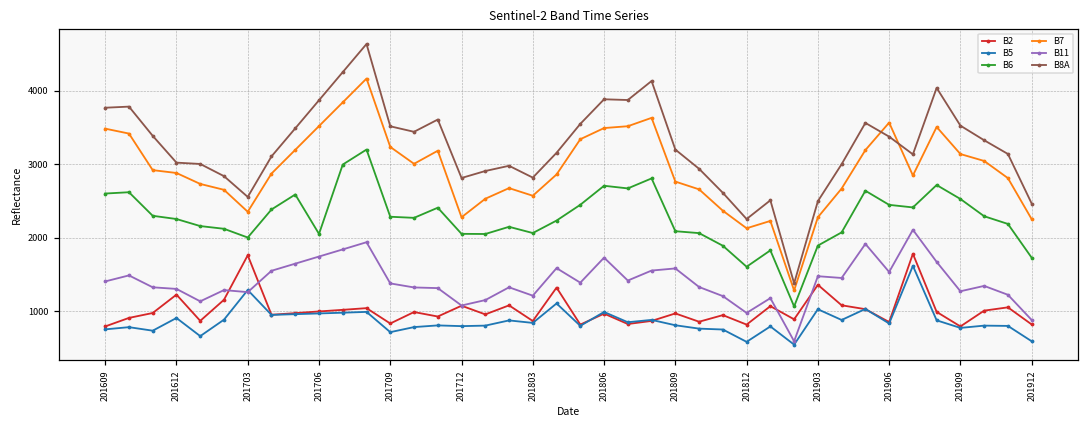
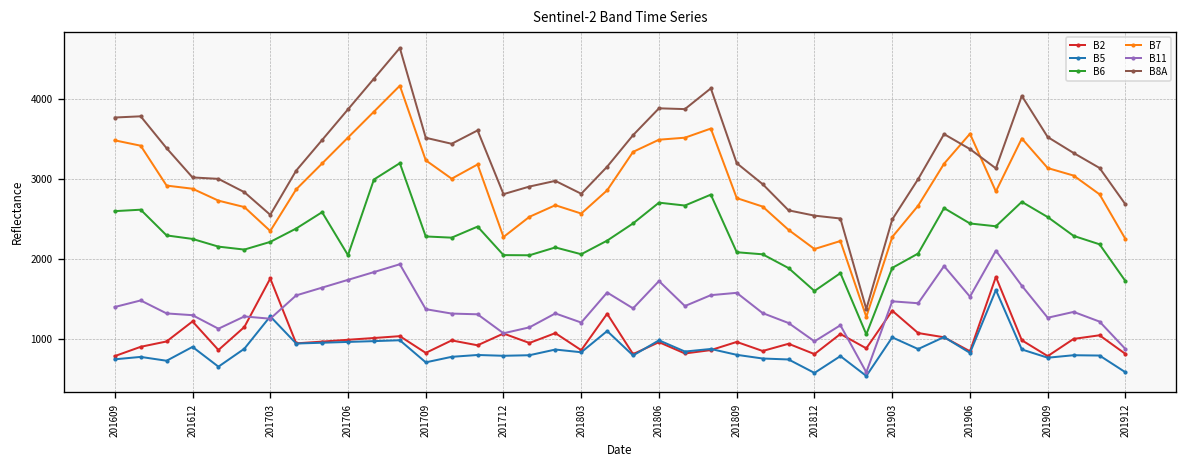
  {
    "B2": {
      "201609": 800,
      "201612": 1200,
      "201703": 1800,
      "201709": 800,
      "201809": 1000,
      "201812": 800,
      "201903": 1400,
      "201912": 800
    },
    "B5": {
      "201609": 800,
      "201612": 900,
      "201709": 700,
      "201712": 800,
      "201809": 800,
      "201812": 600,
      "201903": 1000,
      "201912": 600
    },
    "B6": {
      "201609": 2600,
      "201612": 2300,
-     "201703": 2000,
+     "201703": 2200,
      "201706": 2100,
      "201709": 2300,
      "201712": 2100,
      "201803": 2100,
      "201806": 2700,
      "201809": 2100,
      "201812": 1600,
      "201903": 1900,
      "201906": 2400,
      "201909": 2500,
      "201912": 1700
    },
    "B7": {
      "201609": 3500,
      "201612": 2900,
      "201703": 2400,
      "201706": 3500,
      "201709": 3200,
      "201712": 2300,
      "201803": 2600,
      "201806": 3500,
      "201809": 2800,
      "201812": 2100,
      "201903": 2300,
      "201906": 3600,
      "201909": 3100,
      "201912": 2300
    },
    "B11": {
      "201609": 1400,
      "201612": 1300,
      "201706": 1700,
      "201709": 1400,
      "201803": 1200,
      "201806": 1700,
      "201809": 1600,
      "201812": 1000,
      "201903": 1500,
      "201906": 1500,
      "201909": 1300,
      "201912": 900
    },
    "B8A": {
      "201609": 3800,
      "201612": 3000,
      "201703": 2600,
      "201706": 3900,
      "201709": 3500,
      "201712": 2800,
      "201803": 2800,
      "201806": 3900,
      "201809": 3200,
-     "201812": 2300,
+     "201812": 2500,
      "201903": 2500,
      "201906": 3400,
      "201909": 3500,
-     "201912": 2500
+     "201912": 2700
    }
  }
